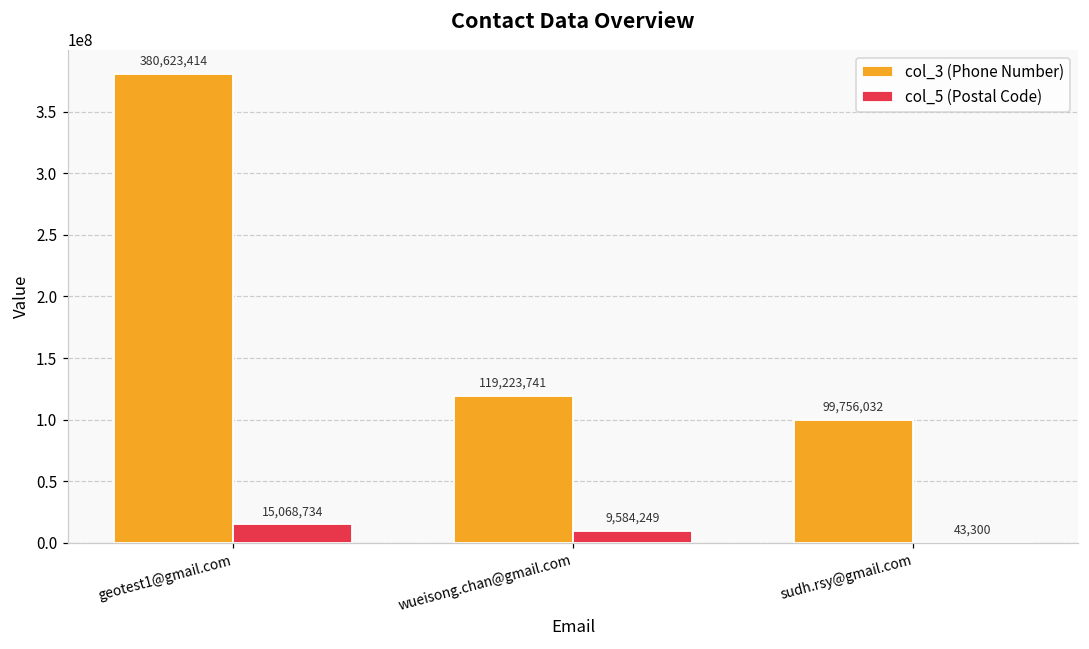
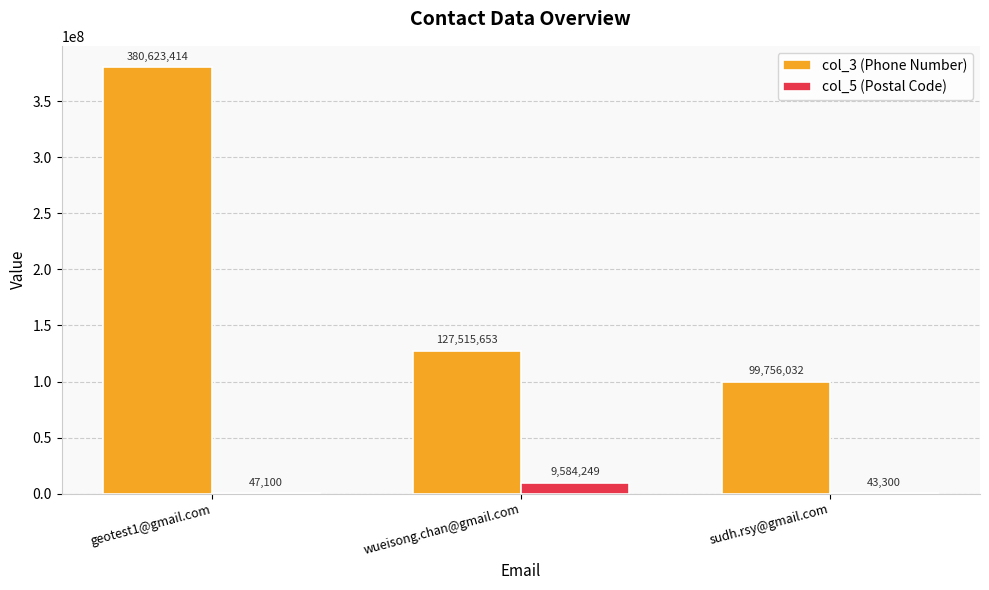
  {
    "col_3 (Phone Number)": {
      "geotest1@gmail.com": "380,623,414",
-     "wueisong.chan@gmail.com": "119,223,741",
+     "wueisong.chan@gmail.com": "127,515,653",
      "sudh.rsy@gmail.com": "99,756,032"
    },
    "col_5 (Postal Code)": {
-     "geotest1@gmail.com": "15,068,734",
+     "geotest1@gmail.com": "47,100",
      "wueisong.chan@gmail.com": "9,584,249",
      "sudh.rsy@gmail.com": "43,300"
    }
  }
